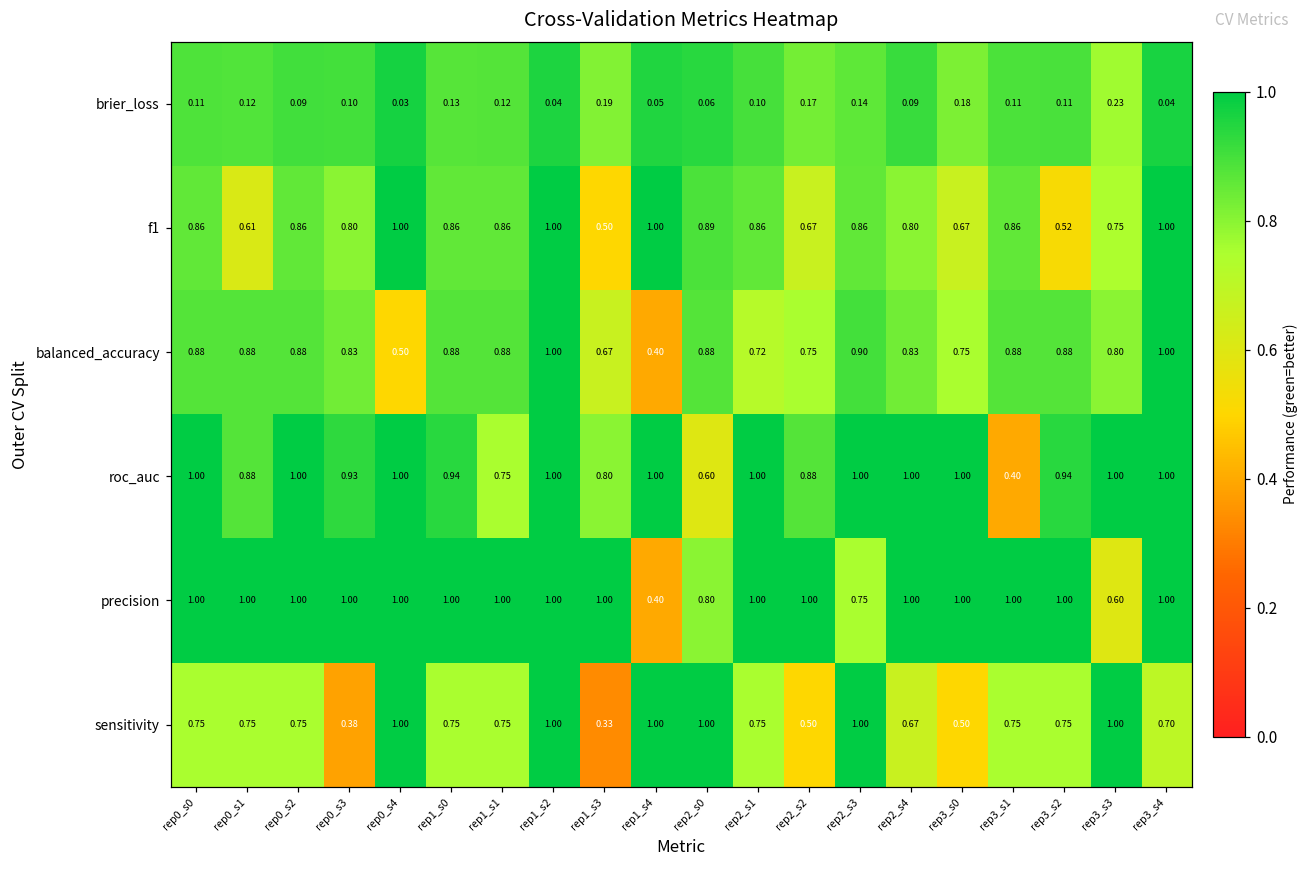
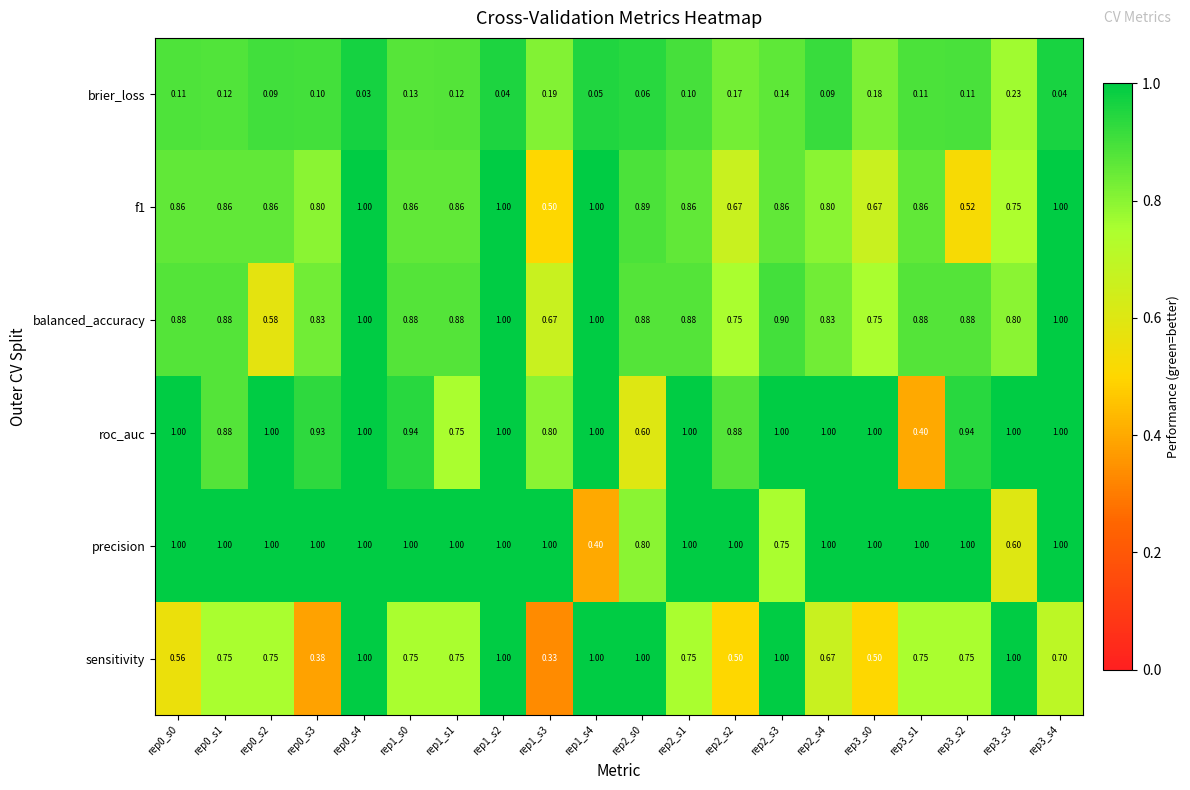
  {
    "brier_loss": {
      "rep0_s0": 0.11,
      "rep0_s1": 0.12,
      "rep0_s2": 0.09,
      "rep0_s3": 0.10,
      "rep0_s4": 0.03,
      "rep1_s0": 0.13,
      "rep1_s1": 0.12,
      "rep1_s2": 0.04,
      "rep1_s3": 0.19,
      "rep1_s4": 0.05,
      "rep2_s0": 0.06,
      "rep2_s1": 0.10,
      "rep2_s2": 0.17,
      "rep2_s3": 0.14,
      "rep2_s4": 0.09,
      "rep3_s0": 0.18,
      "rep3_s1": 0.11,
      "rep3_s2": 0.11,
      "rep3_s3": 0.23,
      "rep3_s4": 0.04
    },
    "f1": {
      "rep0_s0": 0.86,
-     "rep0_s1": 0.61,
+     "rep0_s1": 0.86,
      "rep0_s2": 0.86,
      "rep0_s3": 0.80,
      "rep0_s4": 1.00,
      "rep1_s0": 0.86,
      "rep1_s1": 0.86,
      "rep1_s2": 1.00,
      "rep1_s3": 0.50,
      "rep1_s4": 1.00,
      "rep2_s0": 0.89,
      "rep2_s1": 0.86,
      "rep2_s2": 0.67,
      "rep2_s3": 0.86,
      "rep2_s4": 0.80,
      "rep3_s0": 0.67,
      "rep3_s1": 0.86,
      "rep3_s2": 0.52,
      "rep3_s3": 0.75,
      "rep3_s4": 1.00
    },
    "balanced_accuracy": {
      "rep0_s0": 0.88,
      "rep0_s1": 0.88,
-     "rep0_s2": 0.88,
+     "rep0_s2": 0.58,
      "rep0_s3": 0.83,
-     "rep0_s4": 0.50,
+     "rep0_s4": 1.00,
      "rep1_s0": 0.88,
      "rep1_s1": 0.88,
      "rep1_s2": 1.00,
      "rep1_s3": 0.67,
-     "rep1_s4": 0.40,
+     "rep1_s4": 1.00,
      "rep2_s0": 0.88,
-     "rep2_s1": 0.72,
+     "rep2_s1": 0.88,
      "rep2_s2": 0.75,
      "rep2_s3": 0.90,
      "rep2_s4": 0.83,
      "rep3_s0": 0.75,
      "rep3_s1": 0.88,
      "rep3_s2": 0.88,
      "rep3_s3": 0.80,
      "rep3_s4": 1.00
    },
    "roc_auc": {
      "rep0_s0": 1.00,
      "rep0_s1": 0.88,
      "rep0_s2": 1.00,
      "rep0_s3": 0.93,
      "rep0_s4": 1.00,
      "rep1_s0": 0.94,
      "rep1_s1": 0.75,
      "rep1_s2": 1.00,
      "rep1_s3": 0.80,
      "rep1_s4": 1.00,
      "rep2_s0": 0.60,
      "rep2_s1": 1.00,
      "rep2_s2": 0.88,
      "rep2_s3": 1.00,
      "rep2_s4": 1.00,
      "rep3_s0": 1.00,
      "rep3_s1": 0.40,
      "rep3_s2": 0.94,
      "rep3_s3": 1.00,
      "rep3_s4": 1.00
    },
    "precision": {
      "rep0_s0": 1.00,
      "rep0_s1": 1.00,
      "rep0_s2": 1.00,
      "rep0_s3": 1.00,
      "rep0_s4": 1.00,
      "rep1_s0": 1.00,
      "rep1_s1": 1.00,
      "rep1_s2": 1.00,
      "rep1_s3": 1.00,
      "rep1_s4": 0.40,
      "rep2_s0": 0.80,
      "rep2_s1": 1.00,
      "rep2_s2": 1.00,
      "rep2_s3": 0.75,
      "rep2_s4": 1.00,
      "rep3_s0": 1.00,
      "rep3_s1": 1.00,
      "rep3_s2": 1.00,
      "rep3_s3": 0.60,
      "rep3_s4": 1.00
    },
    "sensitivity": {
-     "rep0_s0": 0.75,
+     "rep0_s0": 0.56,
      "rep0_s1": 0.75,
      "rep0_s2": 0.75,
      "rep0_s3": 0.38,
      "rep0_s4": 1.00,
      "rep1_s0": 0.75,
      "rep1_s1": 0.75,
      "rep1_s2": 1.00,
      "rep1_s3": 0.33,
      "rep1_s4": 1.00,
      "rep2_s0": 1.00,
      "rep2_s1": 0.75,
      "rep2_s2": 0.50,
      "rep2_s3": 1.00,
      "rep2_s4": 0.67,
      "rep3_s0": 0.50,
      "rep3_s1": 0.75,
      "rep3_s2": 0.75,
      "rep3_s3": 1.00,
      "rep3_s4": 0.70
    }
  }
